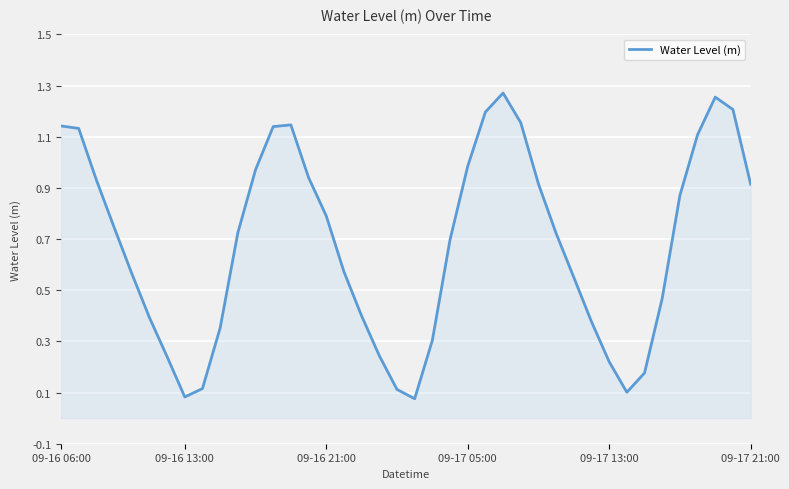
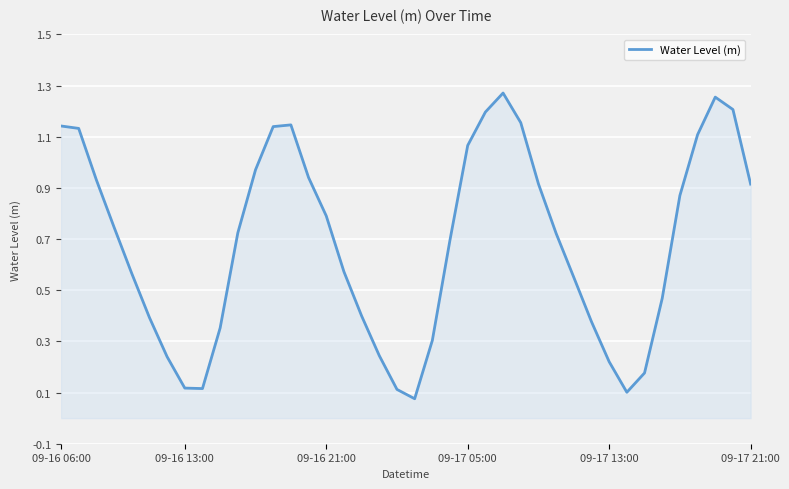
  {
    "09-16 06:00": 1.14,
-   "09-16 13:00": 0.08,
+   "09-16 13:00": 0.12,
    "09-16 21:00": 0.79,
-   "09-17 05:00": 0.98,
+   "09-17 05:00": 1.07,
    "09-17 13:00": 0.22,
    "09-17 21:00": 0.92
  }
